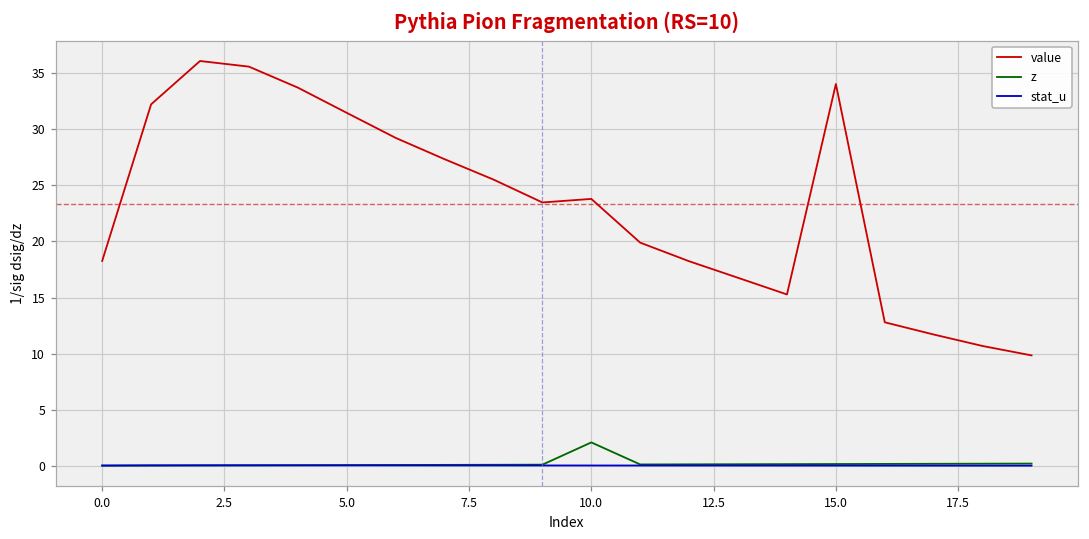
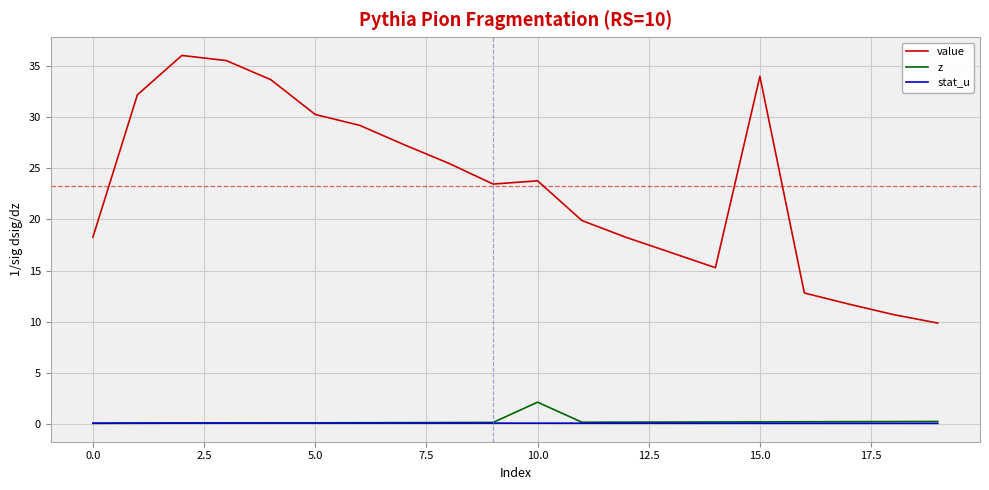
  {
    "value": {
      "0.0": 18.3,
-     "5.0": 31.4,
+     "5.0": 30.3,
      "10.0": 23.8,
      "15.0": 34.0
    },
    "z": {
      "10.0": 2.1
    },
    "stat_u": {
      "10.0": 0.0
    }
  }
